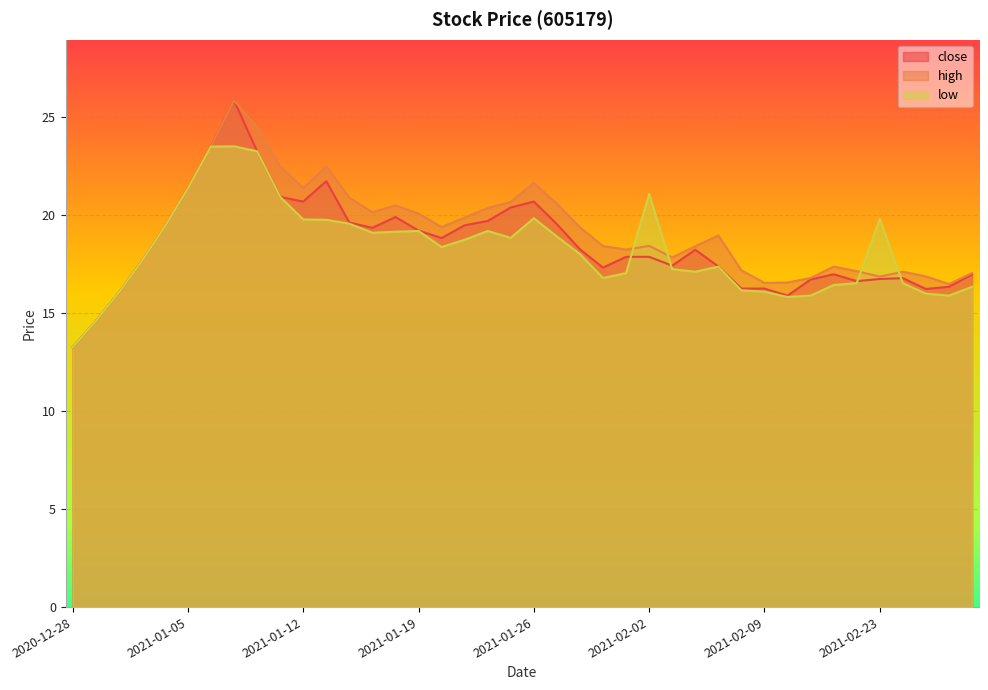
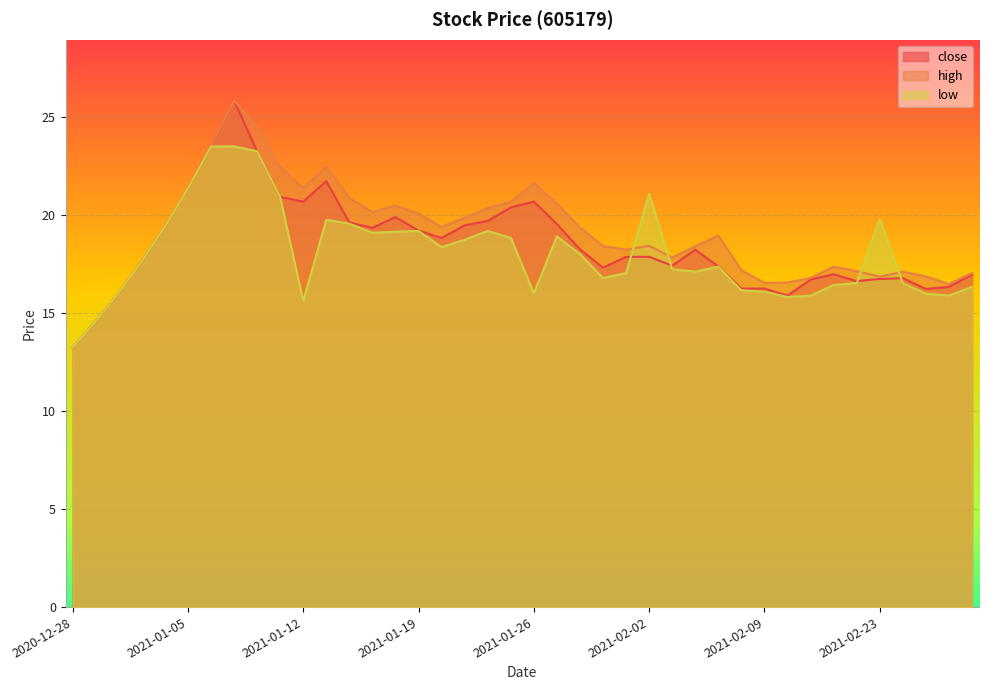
  {
    "low": {
-     "2021-01-12": 19.8,
-     "2021-01-26": 19.9,
+     "2021-01-12": 15.6,
+     "2021-01-26": 16.0,
      "2021-02-02": 21.1,
      "2021-02-09": 16.1,
      "2021-02-23": 19.8
    }
  }
